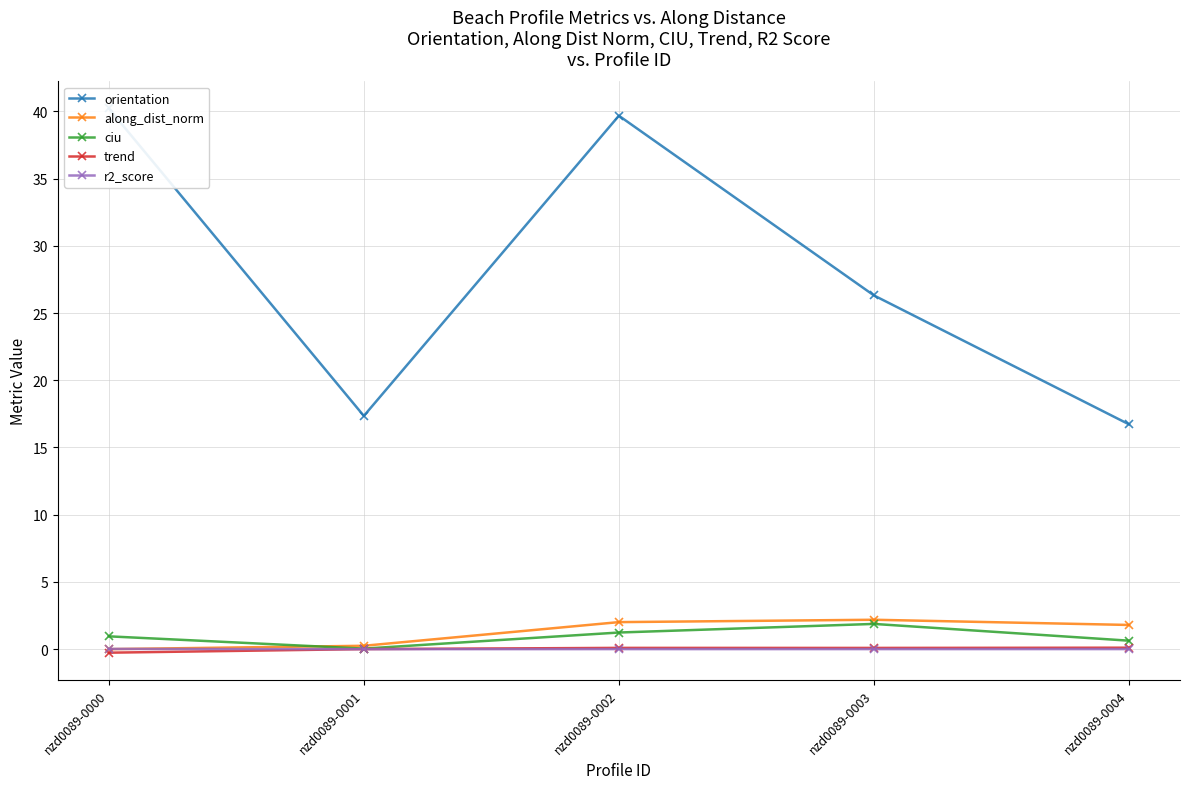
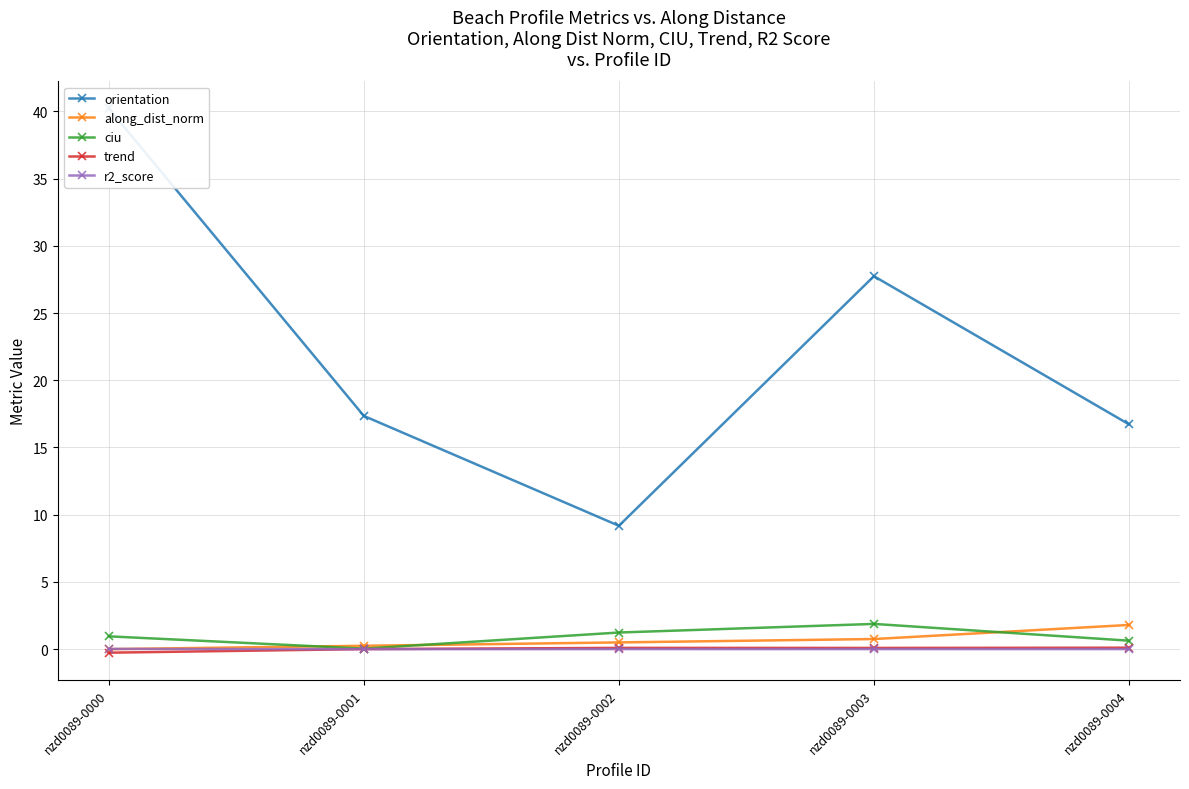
  {
    "orientation": {
      "nzd0089-0001": 17.3,
-     "nzd0089-0002": 39.7,
-     "nzd0089-0003": 26.3,
+     "nzd0089-0002": 9.2,
+     "nzd0089-0003": 27.7,
      "nzd0089-0004": 16.7
    },
    "along_dist_norm": {
      "nzd0089-0001": 0.3,
-     "nzd0089-0002": 2.0,
-     "nzd0089-0003": 2.2,
+     "nzd0089-0002": 0.5,
+     "nzd0089-0003": 0.8,
      "nzd0089-0004": 1.8
    },
    "ciu": {
      "nzd0089-0000": 1.0,
      "nzd0089-0002": 1.2,
      "nzd0089-0003": 1.9,
      "nzd0089-0004": 0.6
    },
    "trend": {
      "nzd0089-0000": -0.3
    }
  }
